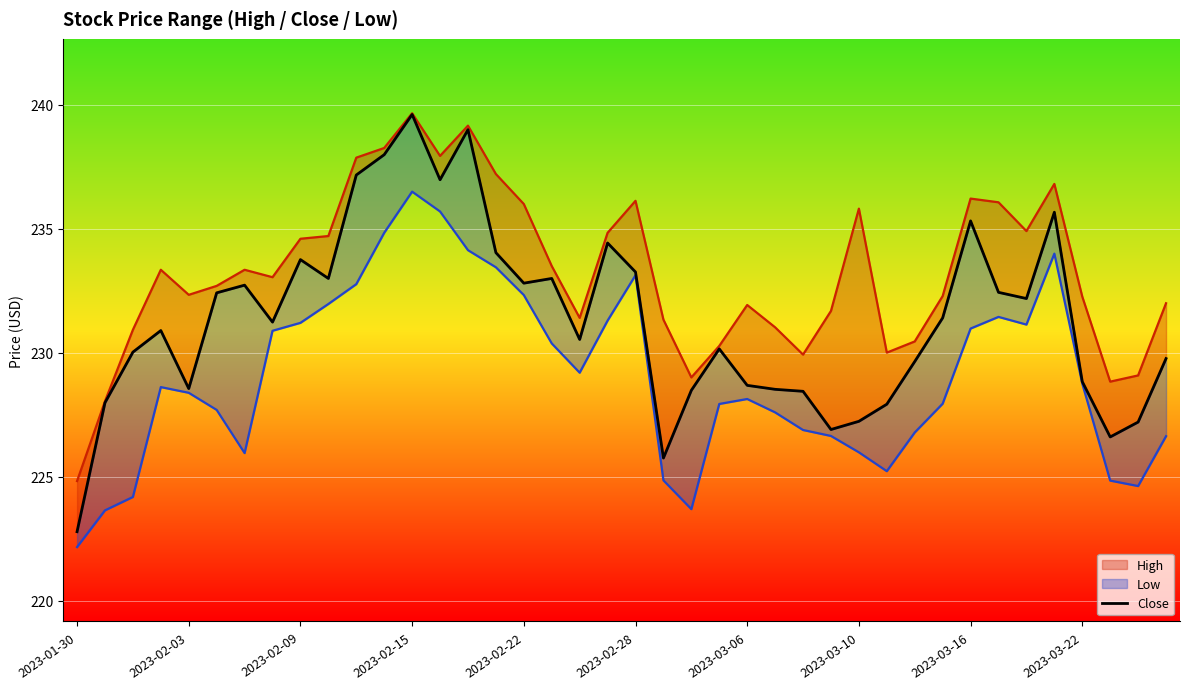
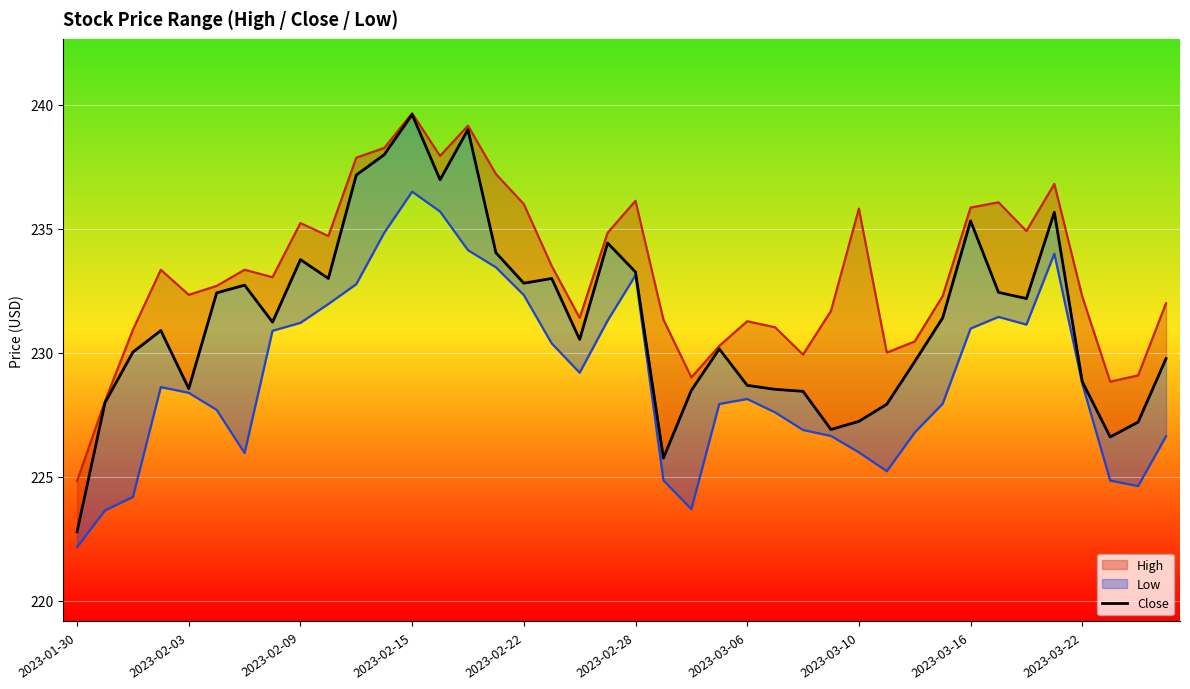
  {
    "High": {
      "2023-01-30": 224.8,
      "2023-02-03": 232.3,
-     "2023-02-09": 234.6,
+     "2023-02-09": 235.2,
      "2023-02-22": 236.0,
      "2023-02-28": 236.1,
-     "2023-03-06": 231.9,
+     "2023-03-06": 231.3,
      "2023-03-10": 235.8,
-     "2023-03-16": 236.2,
+     "2023-03-16": 235.9,
      "2023-03-22": 232.3
    }
  }
